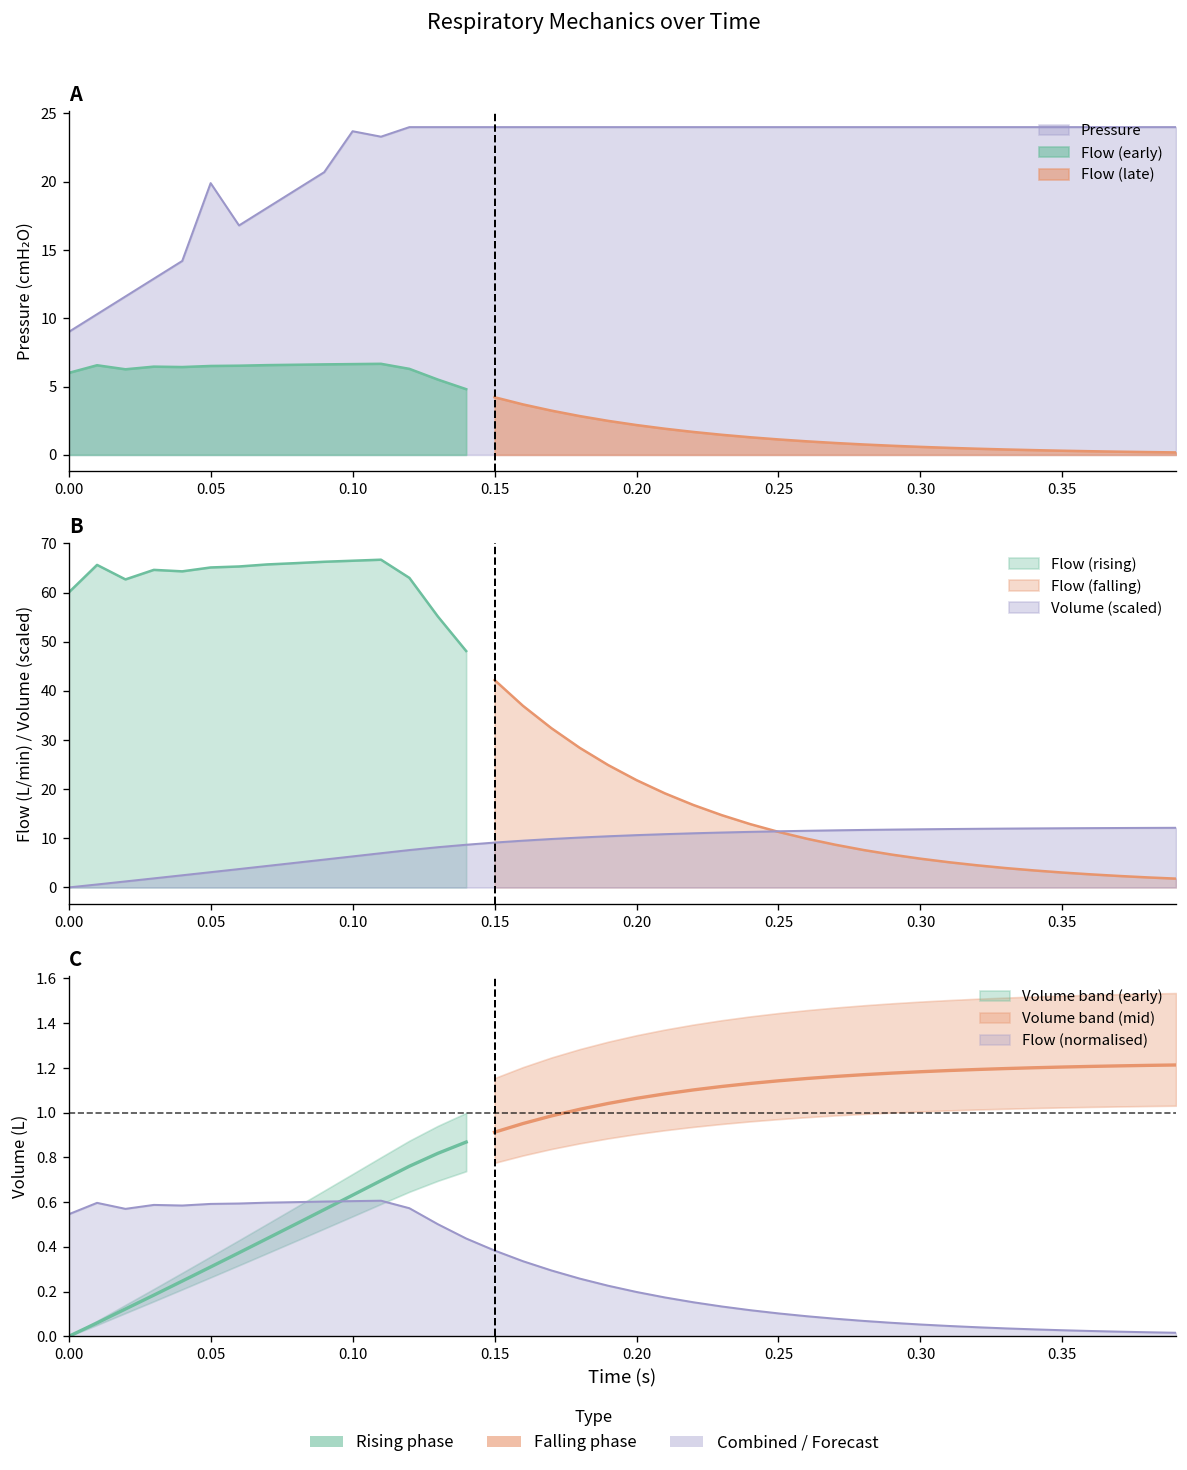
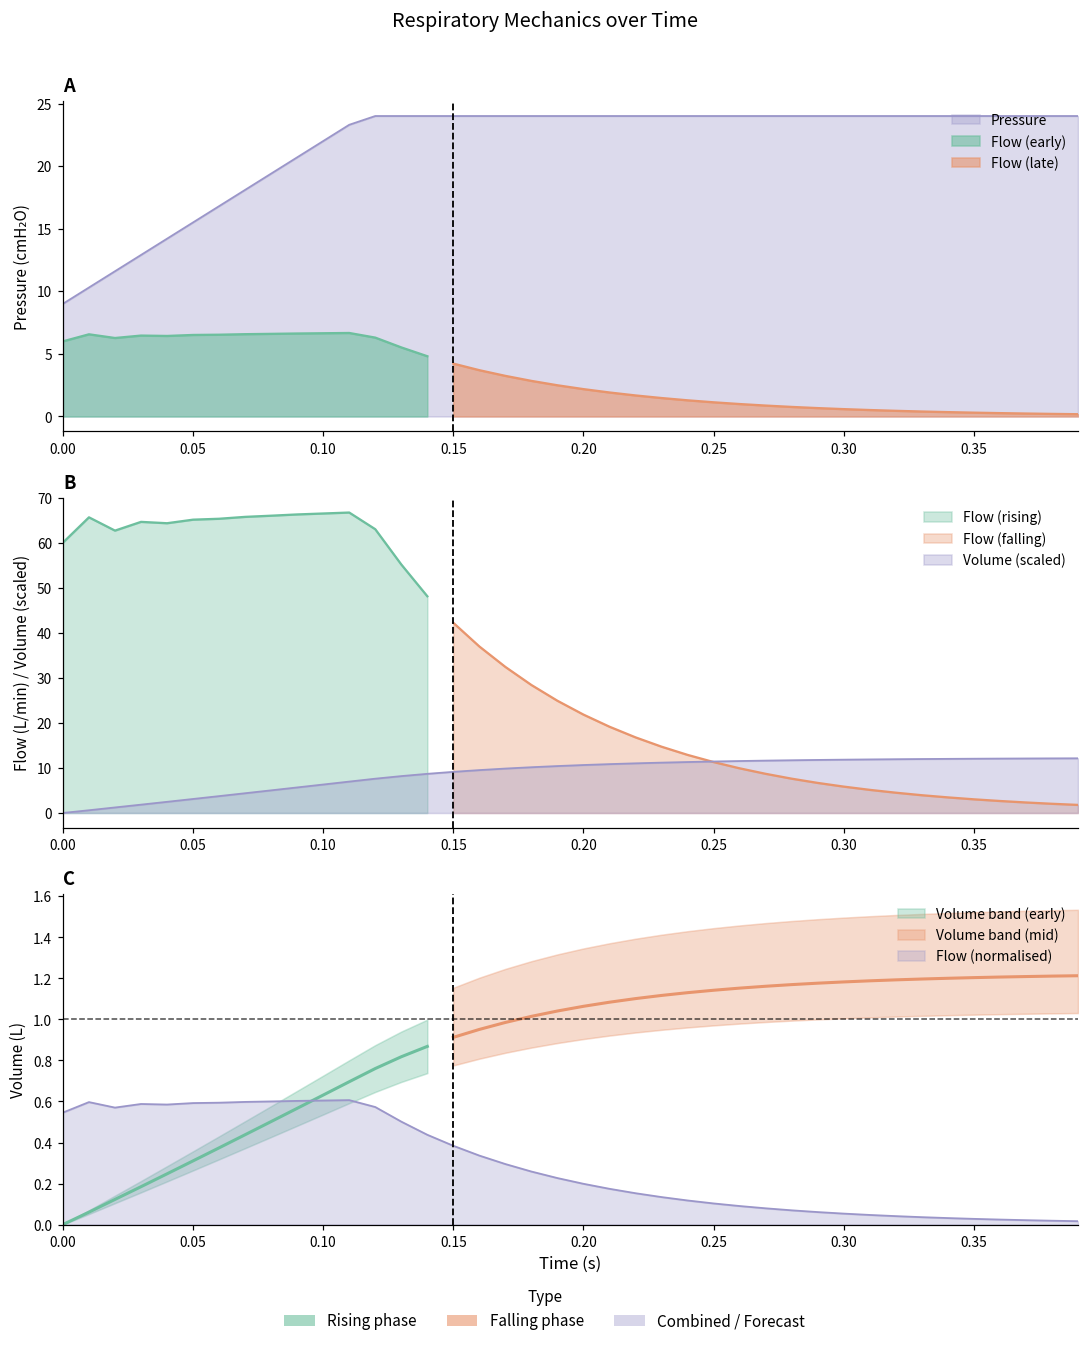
  {
    "A": {
      "Pressure": {
        "0.00": 9.0,
-       "0.05": 19.9,
-       "0.10": 23.7,
+       "0.05": 15.5,
+       "0.10": 22.0,
        "0.15": 24.0,
        "0.20": 24.0,
        "0.25": 24.0,
        "0.30": 24.0,
        "0.35": 24.0
      },
      "Flow (early)": {
        "0.00": 6.0,
        "0.05": 6.5,
        "0.10": 6.6
      },
      "Flow (late)": {
        "0.15": 4.2,
        "0.20": 2.2,
        "0.25": 1.1,
        "0.30": 0.6,
        "0.35": 0.3
      }
    },
    "B": {
      "Flow (falling)": {
        "0.15": 42,
        "0.20": 22,
        "0.30": 6,
        "0.35": 3
      }
    }
  }
